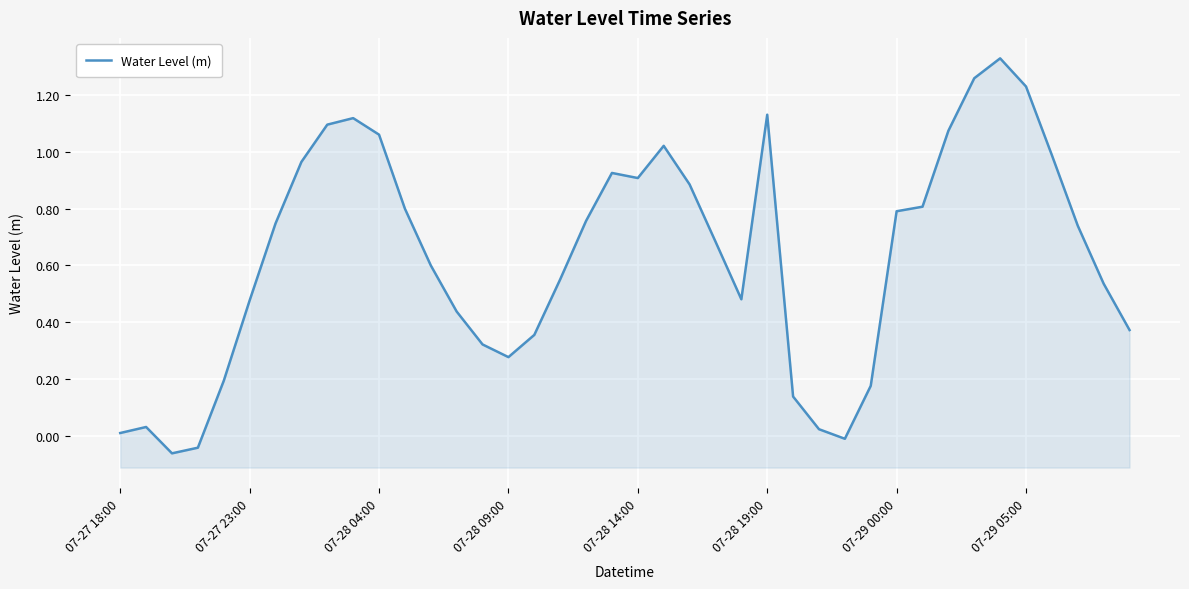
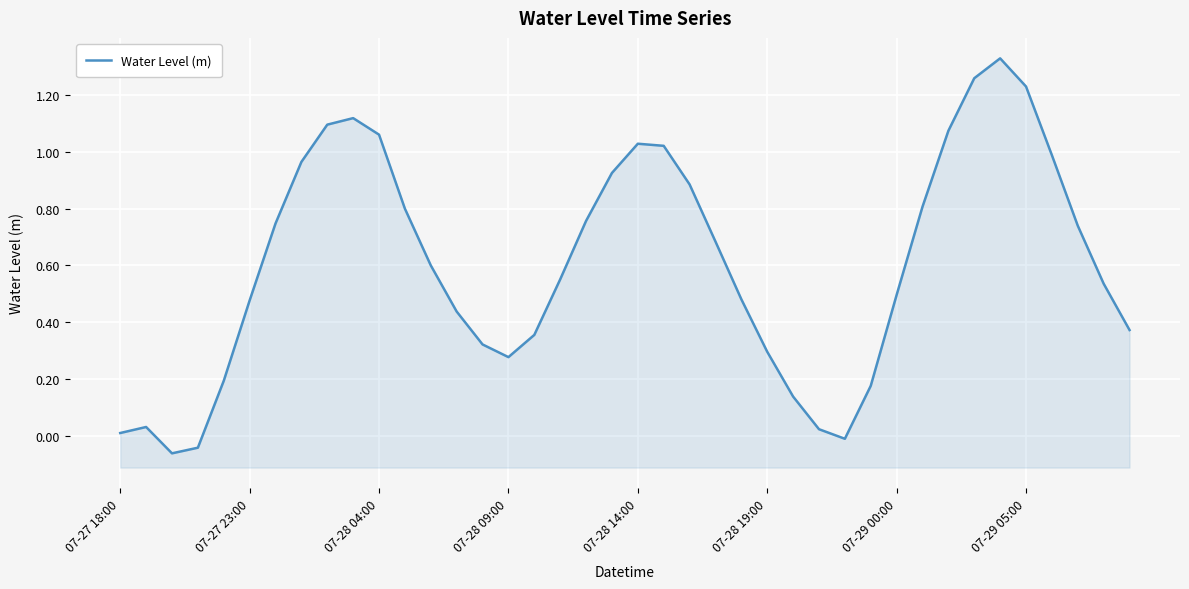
  {
    "07-27 18:00": 0.01,
    "07-27 23:00": 0.48,
    "07-28 04:00": 1.06,
    "07-28 09:00": 0.28,
-   "07-28 14:00": 0.91,
-   "07-28 19:00": 1.13,
-   "07-29 00:00": 0.79,
+   "07-28 14:00": 1.03,
+   "07-28 19:00": 0.30,
+   "07-29 00:00": 0.50,
    "07-29 05:00": 1.23
  }
